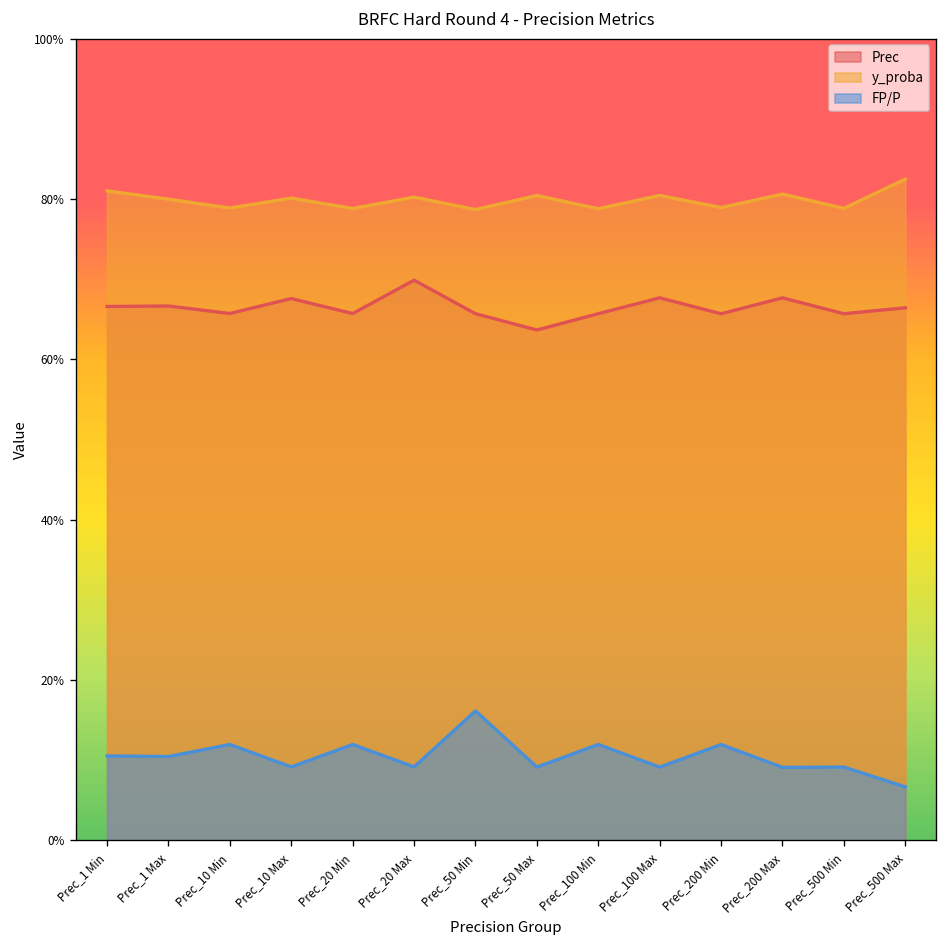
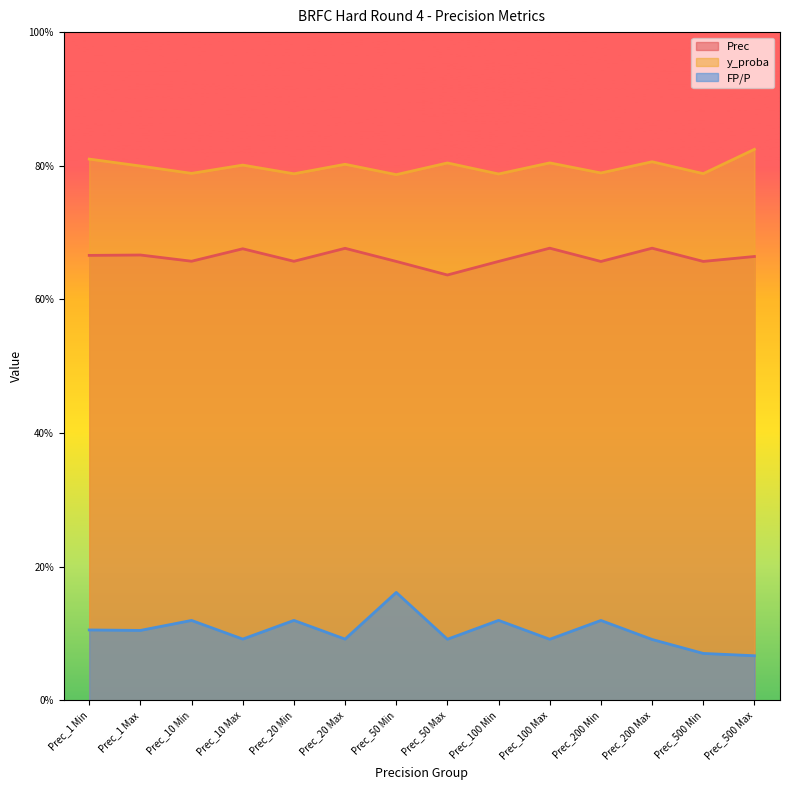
  {
    "Prec": {
      "Prec_1 Min": "67%",
      "Prec_1 Max": "67%",
      "Prec_10 Min": "66%",
      "Prec_10 Max": "68%",
      "Prec_20 Min": "66%",
-     "Prec_20 Max": "70%",
+     "Prec_20 Max": "68%",
      "Prec_50 Min": "66%",
      "Prec_50 Max": "64%",
      "Prec_100 Min": "66%",
      "Prec_100 Max": "68%",
      "Prec_200 Min": "66%",
      "Prec_200 Max": "68%",
      "Prec_500 Min": "66%",
      "Prec_500 Max": "66%"
    },
    "y_proba": {
      "Prec_1 Min": "81%",
      "Prec_1 Max": "80%",
      "Prec_10 Min": "79%",
      "Prec_10 Max": "80%",
      "Prec_20 Min": "79%",
      "Prec_20 Max": "80%",
      "Prec_50 Min": "79%",
      "Prec_50 Max": "80%",
      "Prec_100 Min": "79%",
      "Prec_100 Max": "80%",
      "Prec_200 Min": "79%",
      "Prec_200 Max": "81%",
      "Prec_500 Min": "79%",
      "Prec_500 Max": "82%"
    },
    "FP/P": {
      "Prec_1 Min": "11%",
      "Prec_1 Max": "10%",
      "Prec_10 Min": "12%",
      "Prec_10 Max": "9%",
      "Prec_20 Min": "12%",
      "Prec_20 Max": "9%",
      "Prec_50 Min": "16%",
      "Prec_50 Max": "9%",
      "Prec_100 Min": "12%",
      "Prec_100 Max": "9%",
      "Prec_200 Min": "12%",
      "Prec_200 Max": "9%",
-     "Prec_500 Min": "9%",
+     "Prec_500 Min": "7%",
      "Prec_500 Max": "7%"
    }
  }
